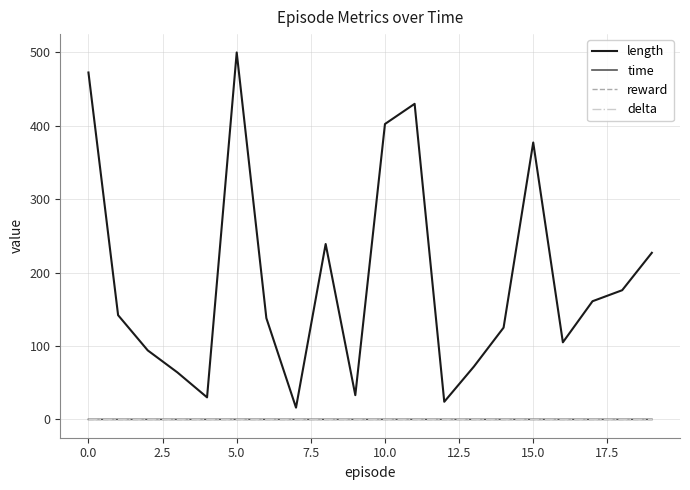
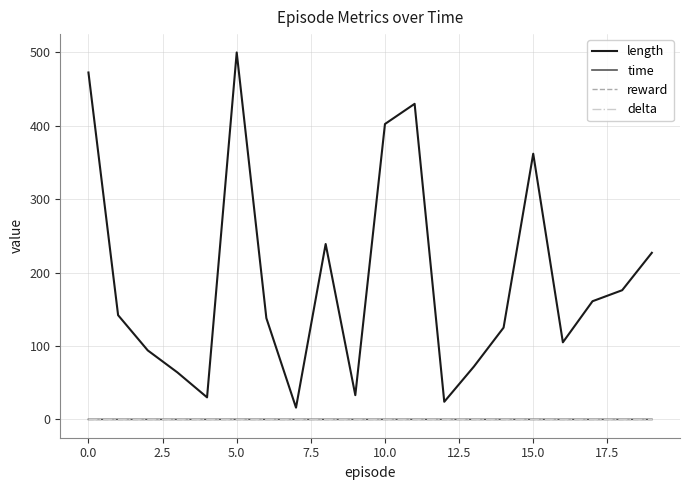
  {
    "length": {
      "0.0": 470,
      "5.0": 500,
      "10.0": 400,
-     "15.0": 380
+     "15.0": 360
    },
    "delta": {
      "0.0": 0,
      "5.0": 0,
      "10.0": 0,
      "15.0": 0
    }
  }
